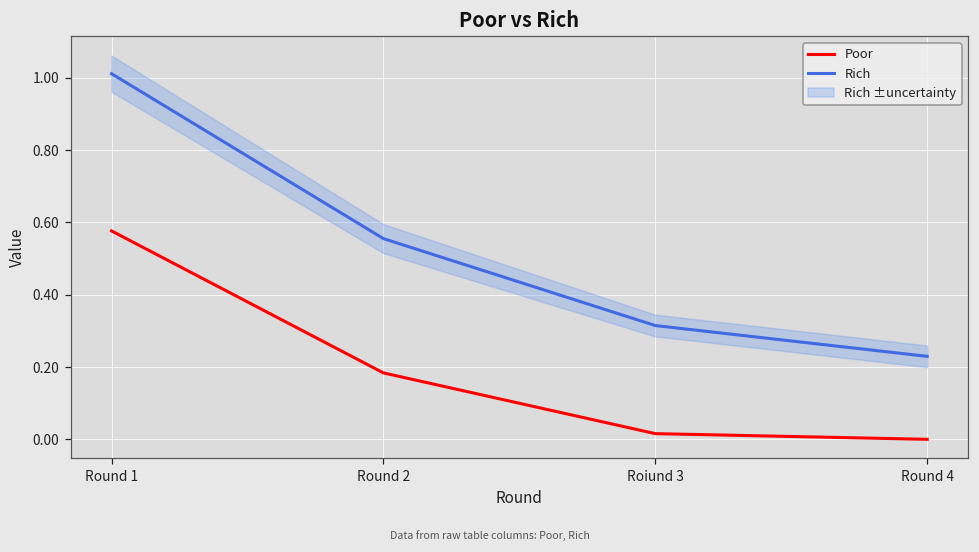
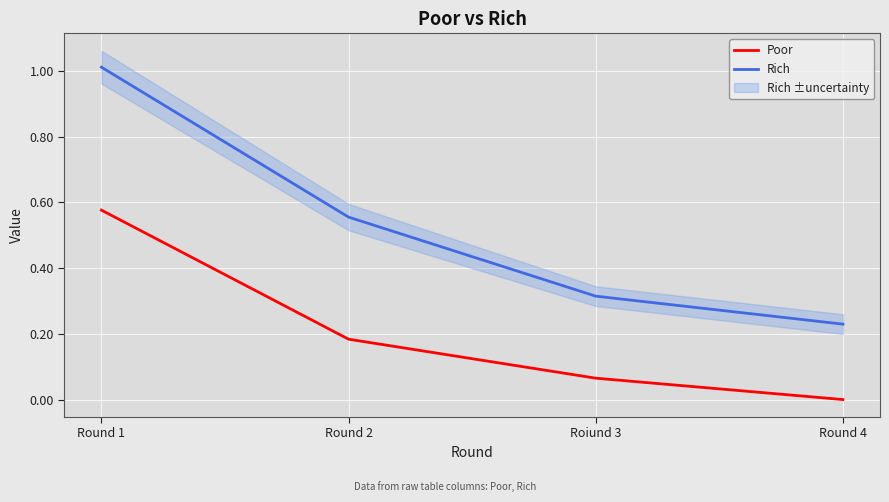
  {
    "Poor": {
      "Round 1": 0.58,
      "Round 2": 0.18,
-     "Roiund 3": 0.02,
+     "Roiund 3": 0.07,
      "Round 4": 0.00
    }
  }
